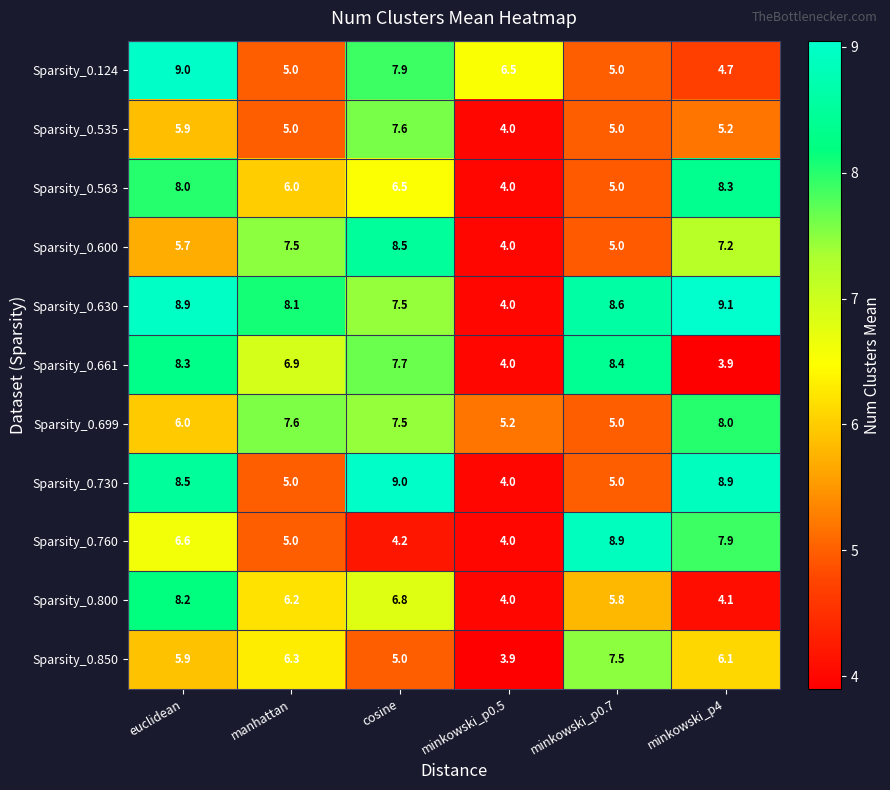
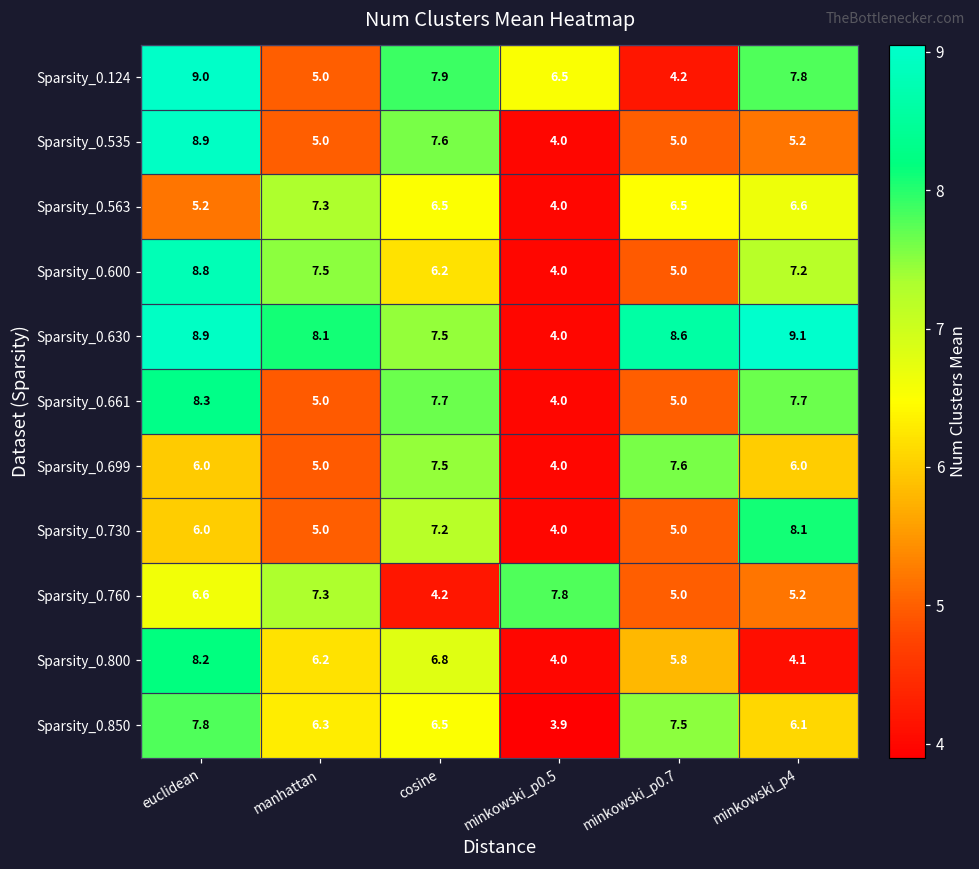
  {
    "Sparsity_0.124": {
      "euclidean": 9.0,
      "manhattan": 5.0,
      "cosine": 7.9,
      "minkowski_p0.5": 6.5,
-     "minkowski_p0.7": 5.0,
-     "minkowski_p4": 4.7
+     "minkowski_p0.7": 4.2,
+     "minkowski_p4": 7.8
    },
    "Sparsity_0.535": {
-     "euclidean": 5.9,
+     "euclidean": 8.9,
      "manhattan": 5.0,
      "cosine": 7.6,
      "minkowski_p0.5": 4.0,
      "minkowski_p0.7": 5.0,
      "minkowski_p4": 5.2
    },
    "Sparsity_0.563": {
-     "euclidean": 8.0,
-     "manhattan": 6.0,
+     "euclidean": 5.2,
+     "manhattan": 7.3,
      "cosine": 6.5,
      "minkowski_p0.5": 4.0,
-     "minkowski_p0.7": 5.0,
-     "minkowski_p4": 8.3
+     "minkowski_p0.7": 6.5,
+     "minkowski_p4": 6.6
    },
    "Sparsity_0.600": {
-     "euclidean": 5.7,
+     "euclidean": 8.8,
      "manhattan": 7.5,
-     "cosine": 8.5,
+     "cosine": 6.2,
      "minkowski_p0.5": 4.0,
      "minkowski_p0.7": 5.0,
      "minkowski_p4": 7.2
    },
    "Sparsity_0.630": {
      "euclidean": 8.9,
      "manhattan": 8.1,
      "cosine": 7.5,
      "minkowski_p0.5": 4.0,
      "minkowski_p0.7": 8.6,
      "minkowski_p4": 9.1
    },
    "Sparsity_0.661": {
      "euclidean": 8.3,
-     "manhattan": 6.9,
+     "manhattan": 5.0,
      "cosine": 7.7,
      "minkowski_p0.5": 4.0,
-     "minkowski_p0.7": 8.4,
-     "minkowski_p4": 3.9
+     "minkowski_p0.7": 5.0,
+     "minkowski_p4": 7.7
    },
    "Sparsity_0.699": {
      "euclidean": 6.0,
-     "manhattan": 7.6,
+     "manhattan": 5.0,
      "cosine": 7.5,
-     "minkowski_p0.5": 5.2,
-     "minkowski_p0.7": 5.0,
-     "minkowski_p4": 8.0
+     "minkowski_p0.5": 4.0,
+     "minkowski_p0.7": 7.6,
+     "minkowski_p4": 6.0
    },
    "Sparsity_0.730": {
-     "euclidean": 8.5,
+     "euclidean": 6.0,
      "manhattan": 5.0,
-     "cosine": 9.0,
+     "cosine": 7.2,
      "minkowski_p0.5": 4.0,
      "minkowski_p0.7": 5.0,
-     "minkowski_p4": 8.9
+     "minkowski_p4": 8.1
    },
    "Sparsity_0.760": {
      "euclidean": 6.6,
-     "manhattan": 5.0,
+     "manhattan": 7.3,
      "cosine": 4.2,
-     "minkowski_p0.5": 4.0,
-     "minkowski_p0.7": 8.9,
-     "minkowski_p4": 7.9
+     "minkowski_p0.5": 7.8,
+     "minkowski_p0.7": 5.0,
+     "minkowski_p4": 5.2
    },
    "Sparsity_0.800": {
      "euclidean": 8.2,
      "manhattan": 6.2,
      "cosine": 6.8,
      "minkowski_p0.5": 4.0,
      "minkowski_p0.7": 5.8,
      "minkowski_p4": 4.1
    },
    "Sparsity_0.850": {
-     "euclidean": 5.9,
+     "euclidean": 7.8,
      "manhattan": 6.3,
-     "cosine": 5.0,
+     "cosine": 6.5,
      "minkowski_p0.5": 3.9,
      "minkowski_p0.7": 7.5,
      "minkowski_p4": 6.1
    }
  }
